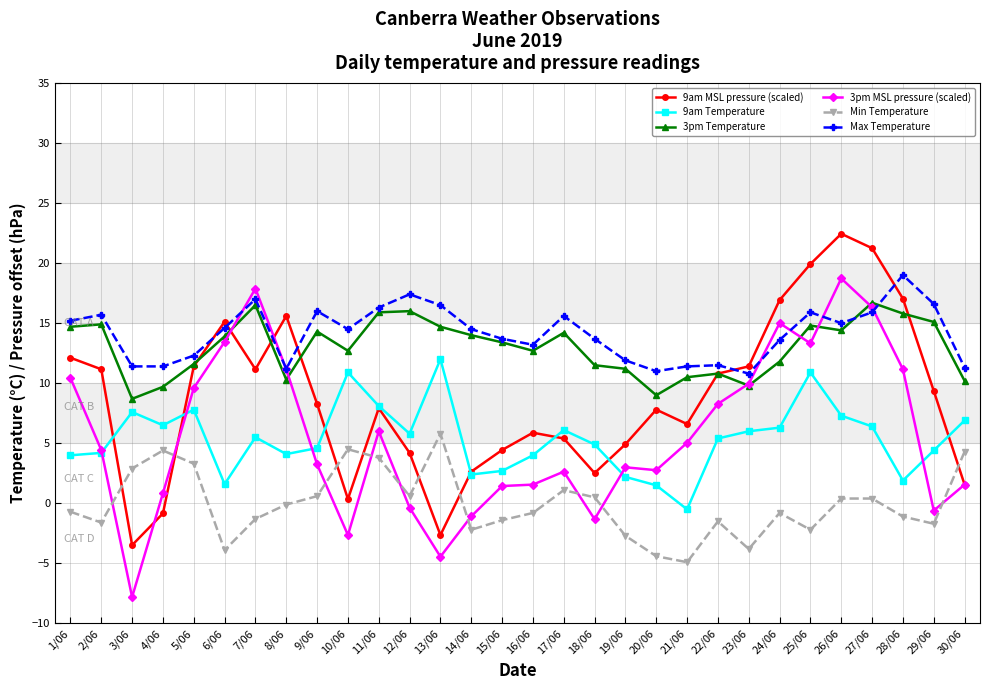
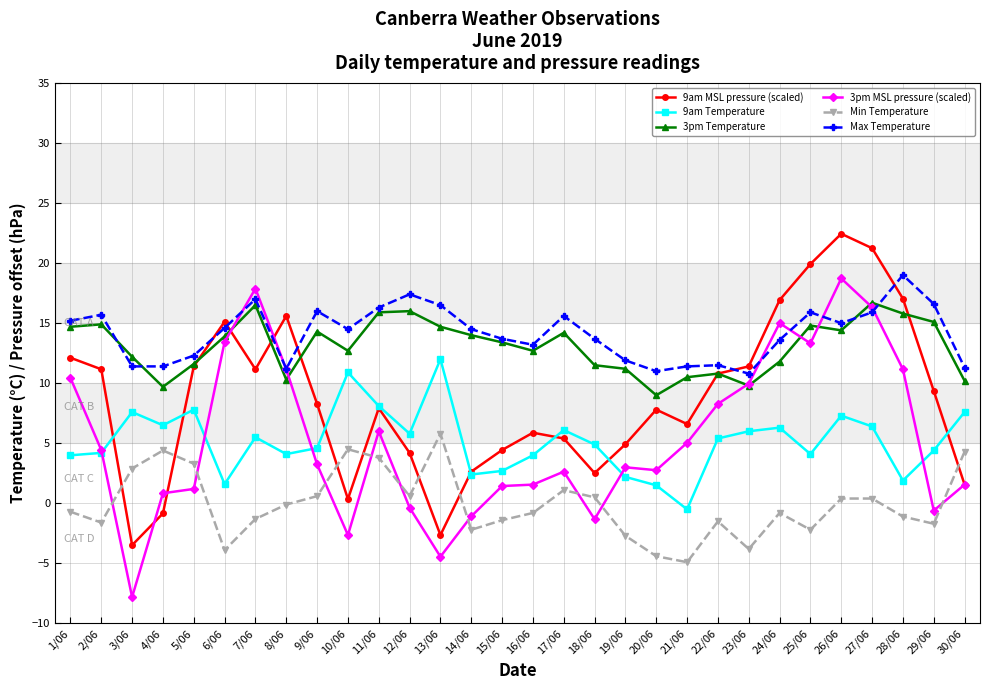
  {
    "9am MSL pressure (scaled)": {
      "1/06": 12.1,
      "2/06": 11.2,
      "3/06": -3.5,
      "4/06": -0.8,
      "6/06": 15.1,
      "7/06": 11.2,
      "8/06": 15.6,
      "9/06": 8.3,
      "10/06": 0.4,
      "12/06": 4.2,
      "13/06": -2.6,
      "14/06": 2.6,
      "15/06": 4.4,
      "16/06": 5.9,
      "17/06": 5.4,
      "18/06": 2.5,
      "19/06": 4.9,
      "20/06": 7.8,
      "21/06": 6.6,
      "23/06": 11.4,
      "24/06": 16.9,
      "25/06": 19.9,
      "26/06": 22.4,
      "27/06": 21.2,
      "28/06": 17.0,
      "29/06": 9.4
    },
    "9am Temperature": {
      "1/06": 4.0,
      "2/06": 4.2,
      "3/06": 7.6,
      "4/06": 6.5,
      "5/06": 7.8,
      "6/06": 1.6,
      "7/06": 5.5,
      "8/06": 4.1,
      "9/06": 4.6,
      "10/06": 10.9,
      "12/06": 5.8,
      "13/06": 12.0,
      "14/06": 2.4,
      "15/06": 2.7,
      "16/06": 4.0,
      "17/06": 6.1,
      "18/06": 4.9,
      "19/06": 2.2,
      "20/06": 1.5,
      "21/06": -0.5,
      "22/06": 5.4,
      "23/06": 6.0,
      "24/06": 6.3,
-     "25/06": 10.9,
+     "25/06": 4.1,
      "26/06": 7.3,
      "27/06": 6.4,
      "28/06": 1.9,
      "29/06": 4.4,
-     "30/06": 6.9
+     "30/06": 7.6
    },
    "3pm Temperature": {
      "1/06": 14.7,
      "2/06": 14.9,
-     "3/06": 8.7,
+     "3/06": 12.2,
      "4/06": 9.7,
      "6/06": 13.9,
      "7/06": 16.5,
      "8/06": 10.3,
      "9/06": 14.3,
      "10/06": 12.7,
      "11/06": 15.9,
      "12/06": 16.0,
      "13/06": 14.7,
      "14/06": 14.0,
      "15/06": 13.4,
      "16/06": 12.7,
      "17/06": 14.2,
      "18/06": 11.5,
      "19/06": 11.2,
      "20/06": 9.0,
      "21/06": 10.5,
      "24/06": 11.8,
      "25/06": 14.8,
      "26/06": 14.4,
      "27/06": 16.7,
      "28/06": 15.8,
      "29/06": 15.1,
      "30/06": 10.2
    },
    "3pm MSL pressure (scaled)": {
      "1/06": 10.4,
      "2/06": 4.4,
      "3/06": -7.8,
      "4/06": 0.8,
-     "5/06": 9.6,
+     "5/06": 1.2,
      "6/06": 13.4,
      "7/06": 17.9,
      "9/06": 3.2,
      "10/06": -2.6,
      "11/06": 6.0,
      "12/06": -0.4,
      "13/06": -4.4,
      "14/06": -1.1,
      "15/06": 1.4,
      "16/06": 1.6,
      "17/06": 2.6,
      "18/06": -1.3,
      "19/06": 3.0,
      "20/06": 2.8,
      "21/06": 5.0,
      "22/06": 8.3,
      "24/06": 15.0,
      "25/06": 13.3,
      "26/06": 18.7,
      "27/06": 16.3,
      "28/06": 11.2,
      "29/06": -0.6
    },
    "Min Temperature": {
      "1/06": -0.7,
      "2/06": -1.6,
      "3/06": 2.9,
      "4/06": 4.4,
      "5/06": 3.3,
      "6/06": -3.9,
      "7/06": -1.3,
      "8/06": -0.1,
      "9/06": 0.6,
      "10/06": 4.5,
      "11/06": 3.8,
      "12/06": 0.6,
      "13/06": 5.8,
      "14/06": -2.2,
      "15/06": -1.4,
      "16/06": -0.8,
      "17/06": 1.1,
      "18/06": 0.5,
      "19/06": -2.7,
      "20/06": -4.4,
      "21/06": -4.9,
      "22/06": -1.5,
      "23/06": -3.8,
      "24/06": -0.8,
      "25/06": -2.2,
      "26/06": 0.4,
      "27/06": 0.4,
      "28/06": -1.1,
      "29/06": -1.7,
      "30/06": 4.3
    },
    "Max Temperature": {
      "1/06": 15.2,
      "2/06": 15.7,
      "3/06": 11.4,
      "4/06": 11.4,
      "5/06": 12.3,
      "6/06": 14.6,
      "7/06": 17.0,
      "9/06": 16.0,
      "10/06": 14.5,
      "11/06": 16.3,
      "12/06": 17.4,
      "13/06": 16.5,
      "14/06": 14.5,
      "15/06": 13.7,
      "16/06": 13.2,
      "17/06": 15.6,
      "18/06": 13.7,
      "19/06": 11.9,
      "20/06": 11.0,
      "21/06": 11.4,
      "22/06": 11.5,
      "23/06": 10.8,
      "24/06": 13.6,
      "25/06": 15.9,
      "26/06": 15.0,
      "27/06": 15.9,
      "28/06": 19.0,
      "29/06": 16.6,
      "30/06": 11.3
    }
  }
